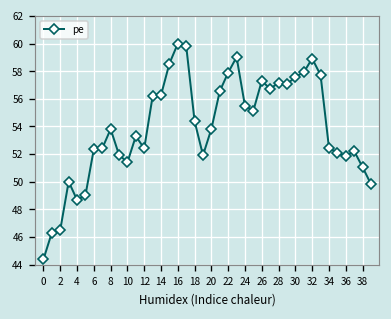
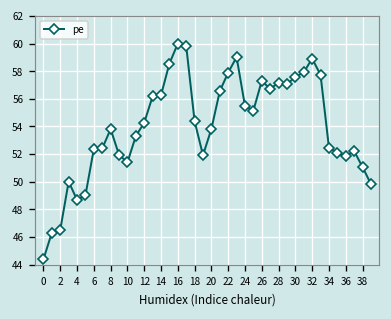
  {
    "0": 44.4,
    "2": 46.5,
    "4": 48.7,
    "6": 52.4,
    "8": 53.8,
    "10": 51.4,
-   "12": 52.4,
+   "12": 54.3,
    "14": 56.3,
    "16": 60.0,
    "18": 54.4,
    "20": 53.8,
    "22": 57.9,
    "24": 55.5,
    "26": 57.3,
    "28": 57.2,
    "30": 57.6,
    "32": 58.9,
    "34": 52.5,
    "36": 51.8,
    "38": 51.1
  }
